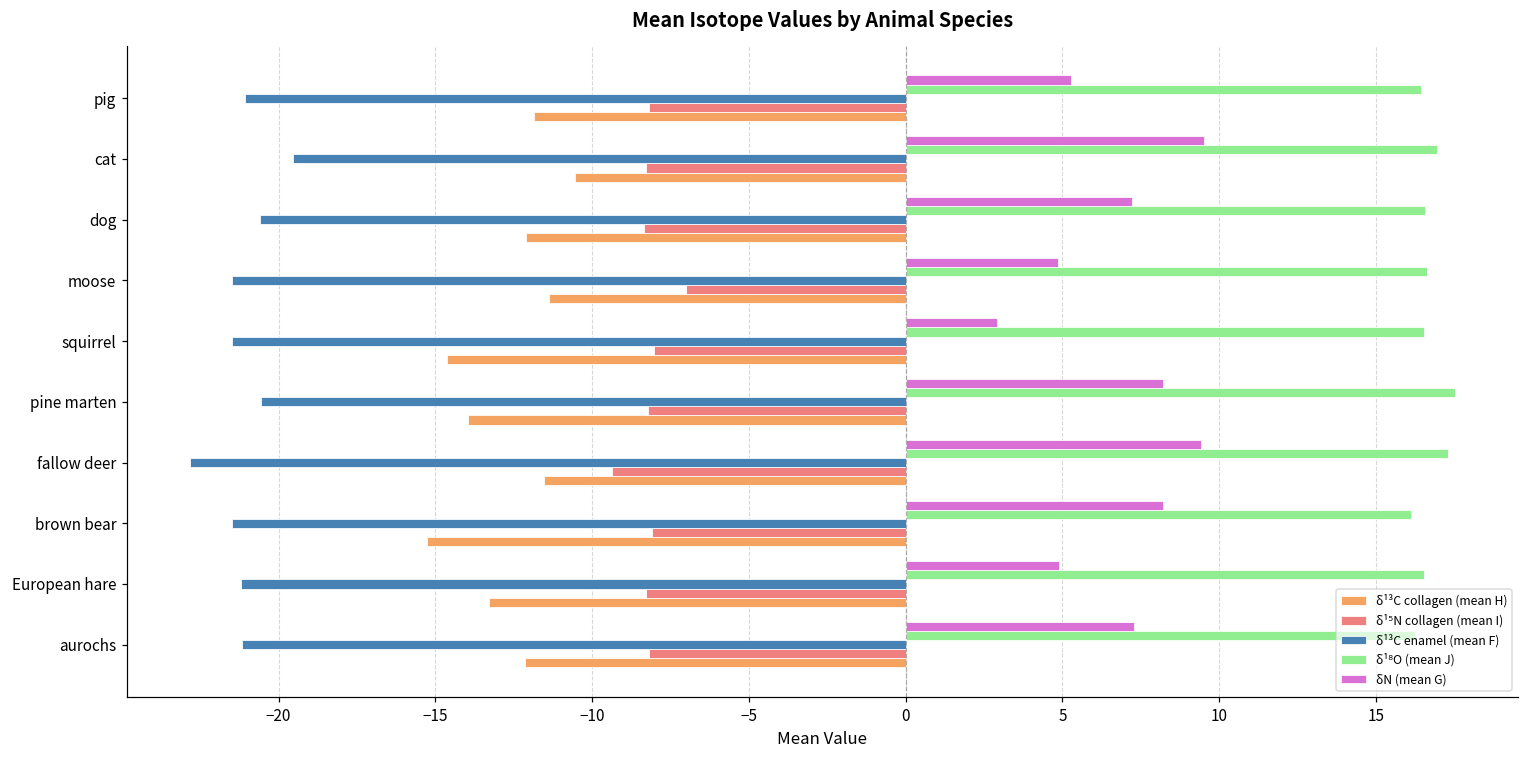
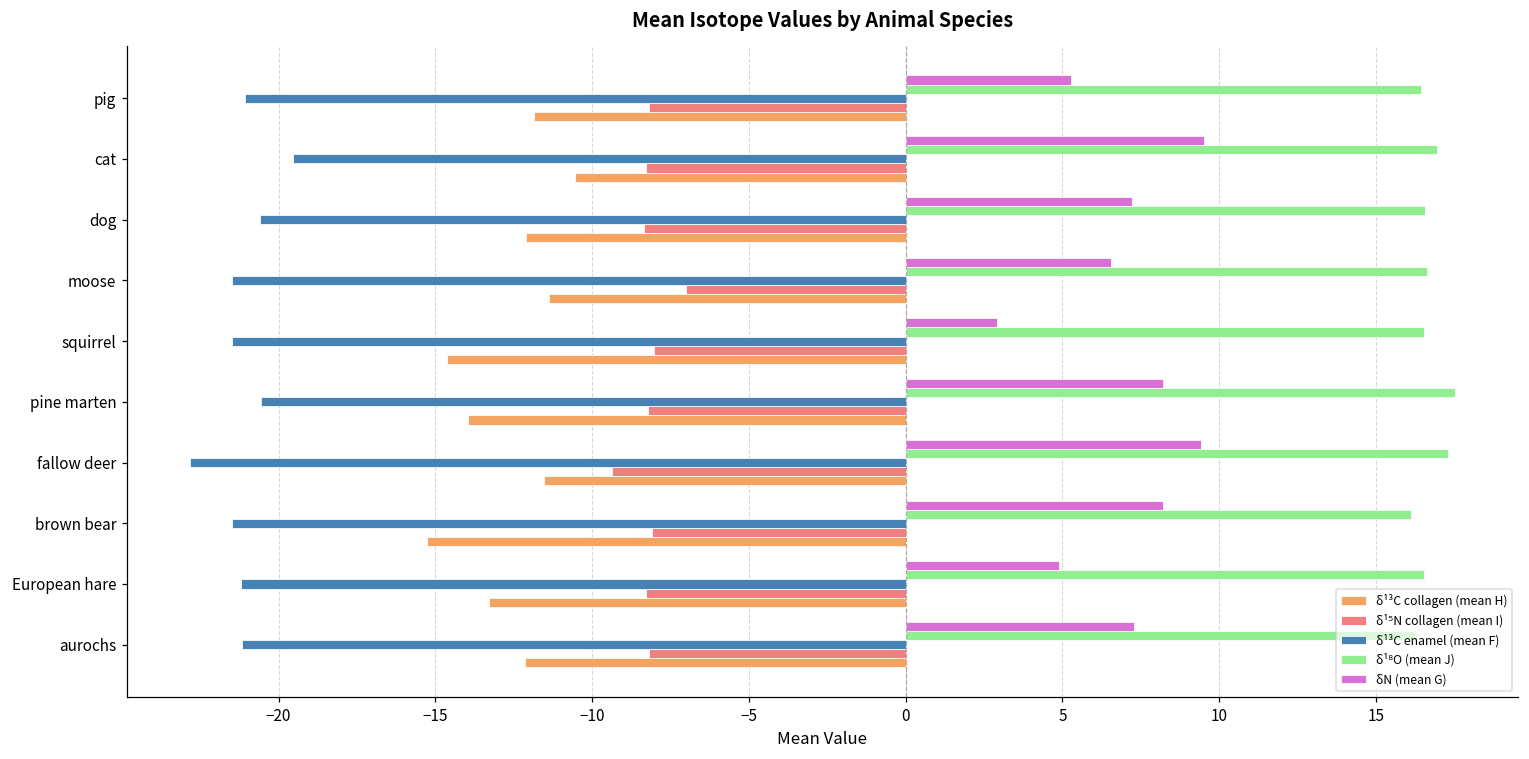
  {
    "δ¹³C enamel (mean F)": {
      "pig": -21.1,
      "cat": -19.6,
      "dog": -20.6,
      "moose": -21.5,
      "squirrel": -21.5,
      "pine marten": -20.6,
      "fallow deer": -22.8,
      "brown bear": -21.5,
      "European hare": -21.2,
      "aurochs": -21.2
    },
    "δ¹⁸O (mean J)": {
      "pig": 16.4,
      "cat": 16.9,
      "dog": 16.6,
      "moose": 16.6,
      "squirrel": 16.5,
      "pine marten": 17.5,
      "fallow deer": 17.3,
      "brown bear": 16.1,
      "European hare": 16.5
    },
    "δN (mean G)": {
      "pig": 5.3,
      "cat": 9.5,
      "dog": 7.2,
-     "moose": 4.9,
+     "moose": 6.6,
      "squirrel": 2.9,
      "pine marten": 8.2,
      "fallow deer": 9.4,
      "brown bear": 8.2,
      "European hare": 4.9,
      "aurochs": 7.3
    }
  }
